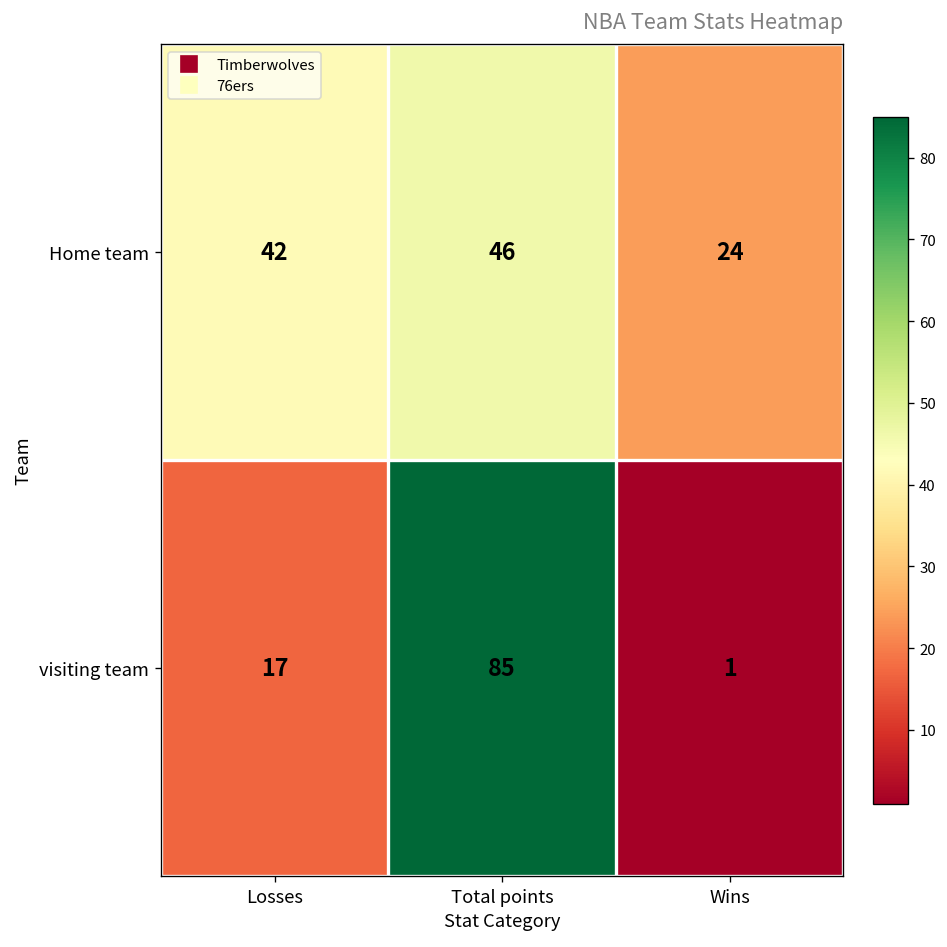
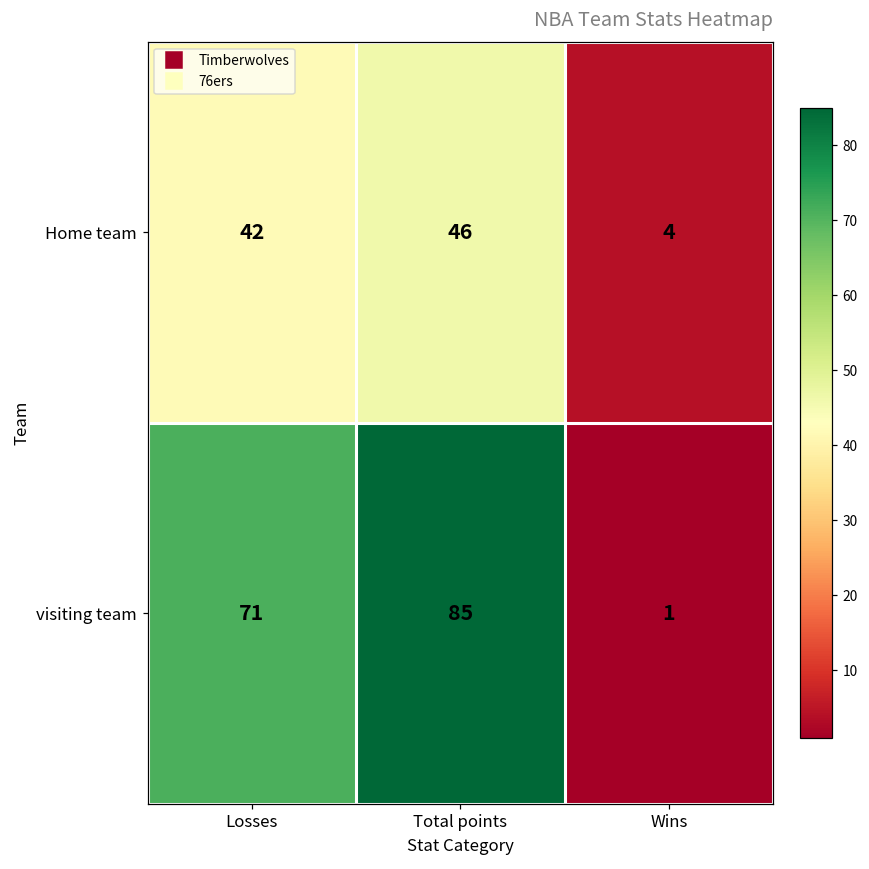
  {
    "Home team": {
      "Losses": 42,
      "Total points": 46,
-     "Wins": 24
+     "Wins": 4
    },
    "visiting team": {
-     "Losses": 17,
+     "Losses": 71,
      "Total points": 85,
      "Wins": 1
    }
  }
